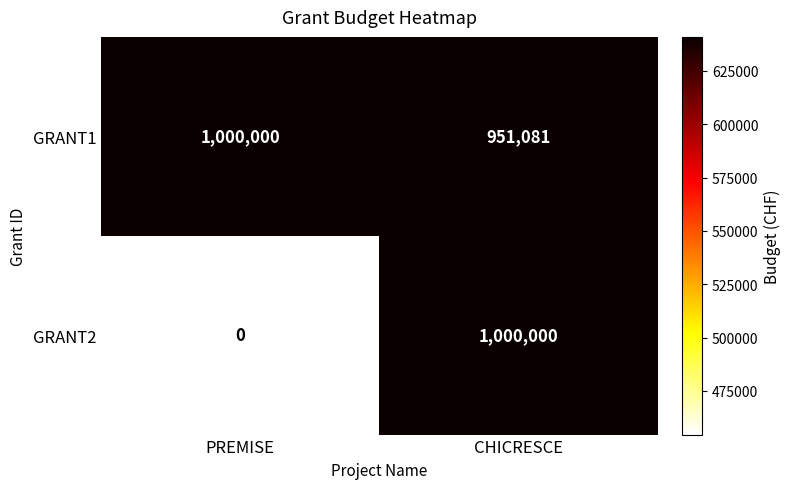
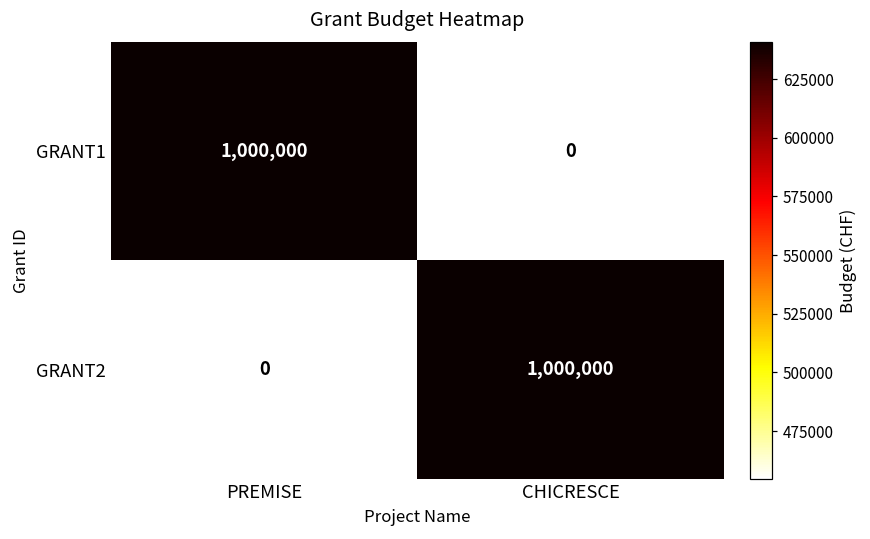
  {
    "GRANT1": {
      "PREMISE": "1,000,000",
-     "CHICRESCE": "951,081"
+     "CHICRESCE": "0"
    },
    "GRANT2": {
      "PREMISE": "0",
      "CHICRESCE": "1,000,000"
    }
  }
